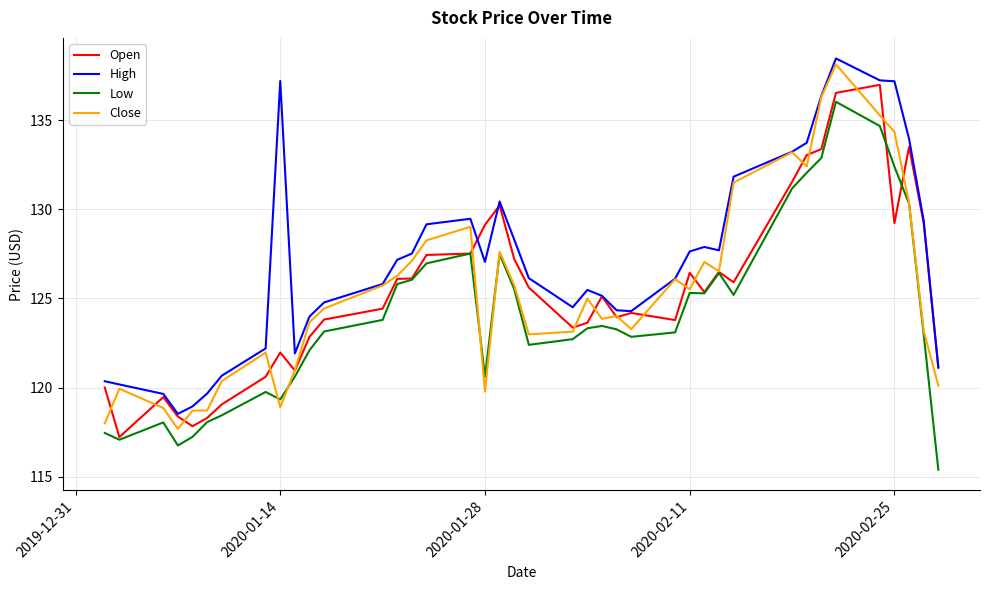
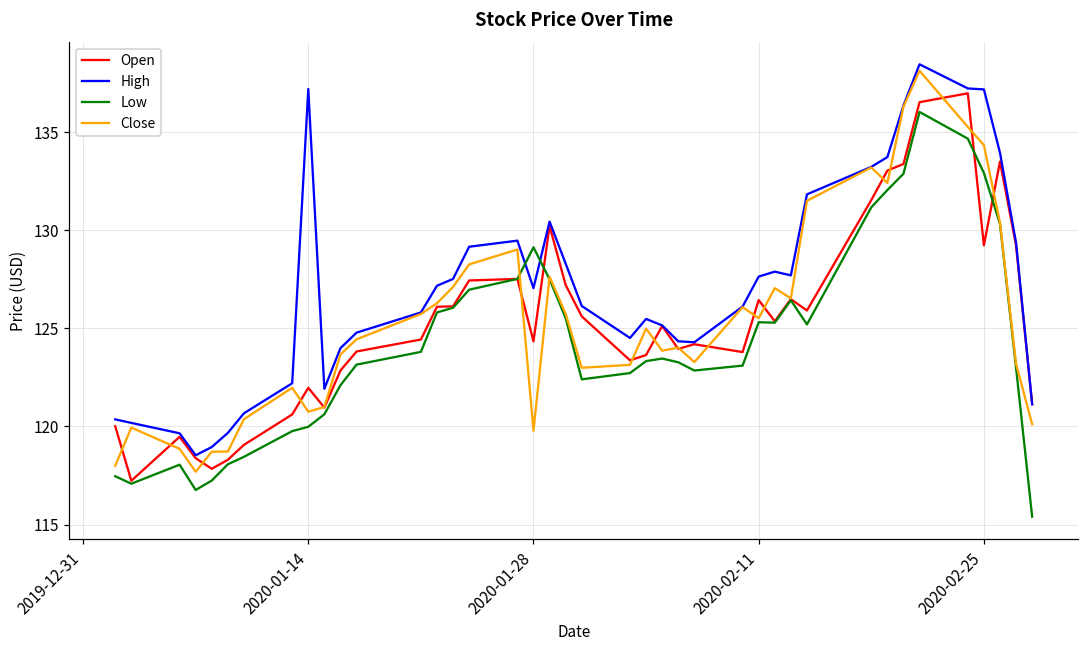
  {
    "Open": {
      "2020-01-14": 122.0,
-     "2020-01-28": 129.1,
+     "2020-01-28": 124.3,
      "2020-02-11": 126.4,
      "2020-02-25": 129.2
    },
    "High": {
      "2020-01-14": 137.2,
      "2020-01-28": 127.1,
      "2020-02-11": 127.6,
      "2020-02-25": 137.2
    },
    "Low": {
-     "2020-01-14": 119.3,
-     "2020-01-28": 120.6,
+     "2020-01-14": 120.0,
+     "2020-01-28": 129.1,
      "2020-02-11": 125.3,
-     "2020-02-25": 132.4
+     "2020-02-25": 132.9
    },
    "Close": {
-     "2020-01-14": 118.9,
+     "2020-01-14": 120.8,
      "2020-01-28": 119.8,
      "2020-02-11": 125.5,
      "2020-02-25": 134.3
    }
  }
